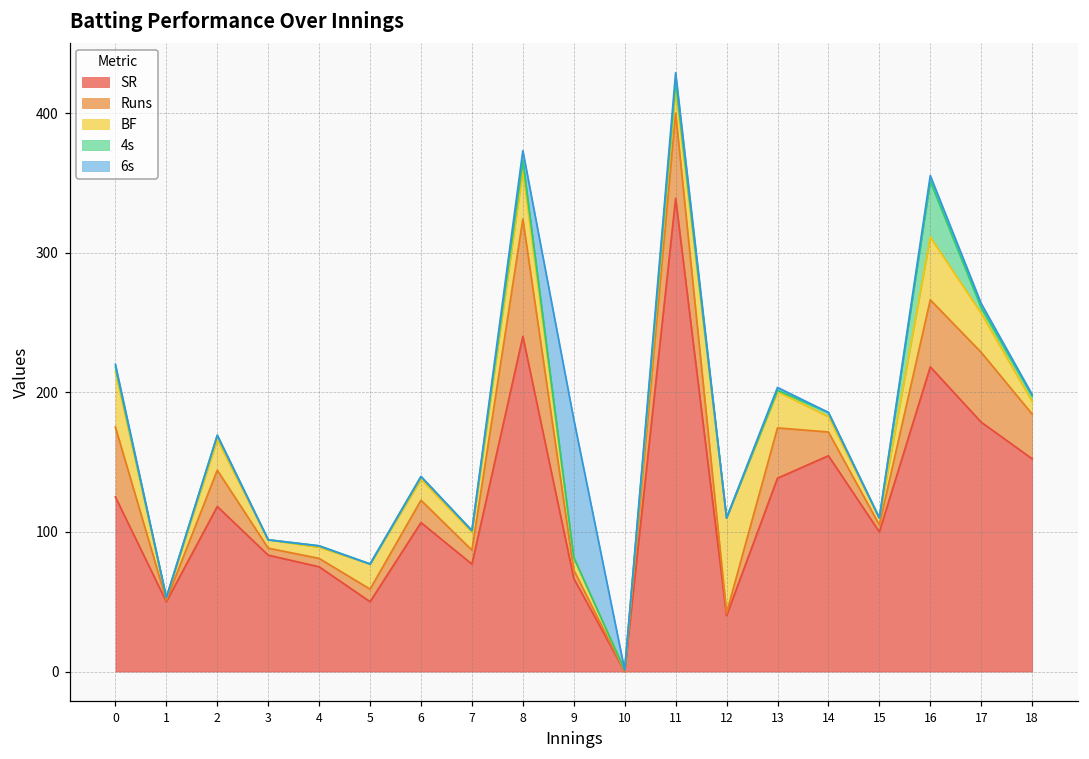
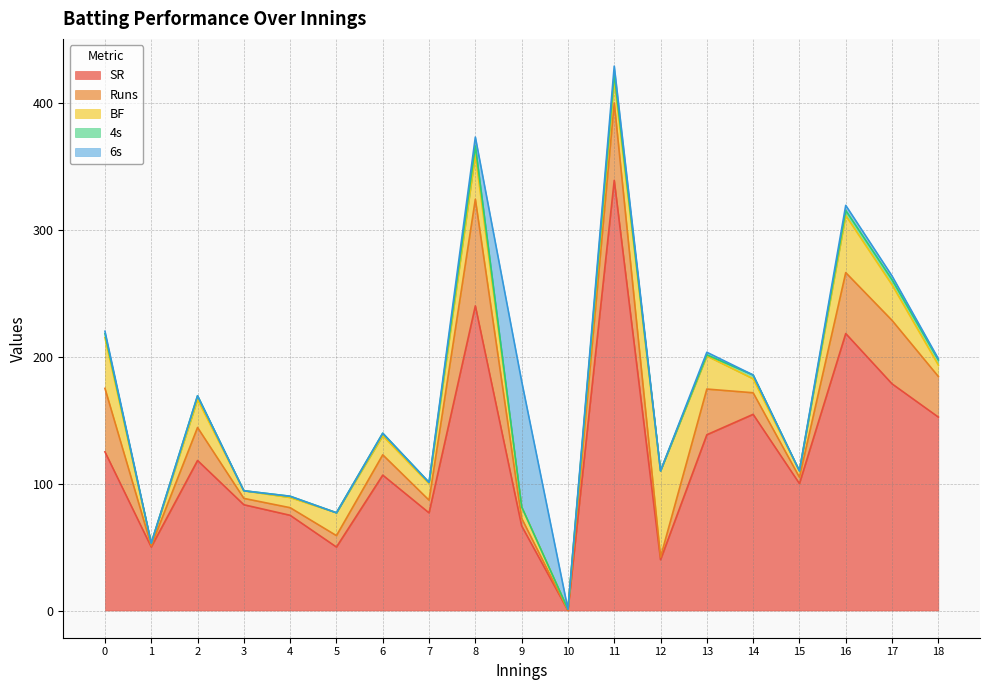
  {
    "BF": {
      "0": 40,
      "2": 22,
      "6": 15,
      "8": 35,
      "11": 18,
      "14": 11,
      "16": 45,
      "17": 28,
      "18": 9
    },
    "4s": {
      "0": 3,
      "8": 7,
      "11": 5,
-     "16": 40,
+     "16": 4,
      "17": 4
    },
    "6s": {
      "0": 2,
      "8": 7,
      "9": 99,
      "11": 6,
      "13": 2,
      "16": 4,
      "17": 3
    }
  }
